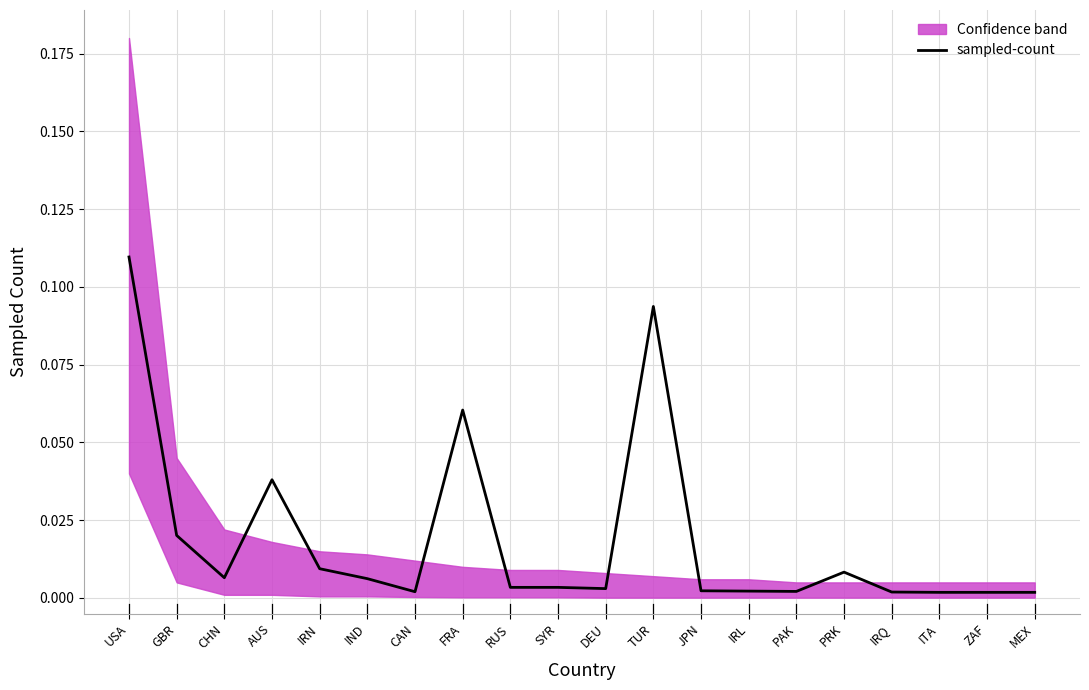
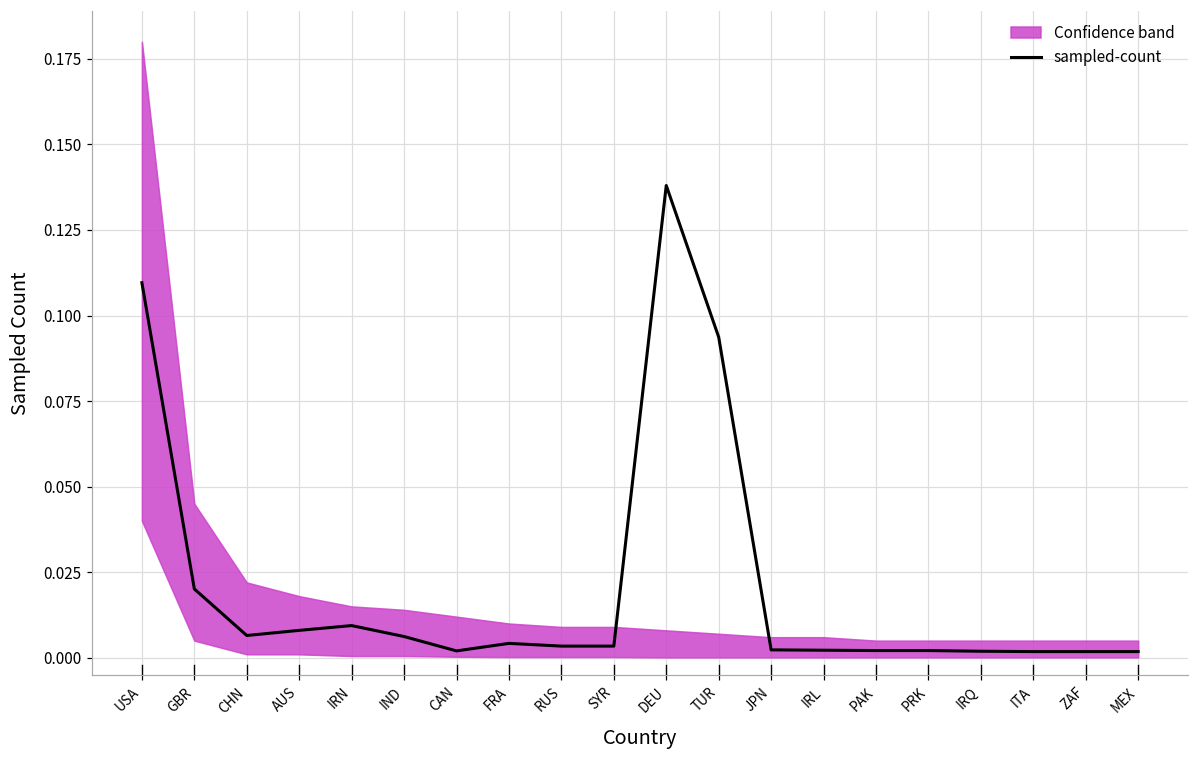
  {
    "sampled-count": {
      "USA": 0.110,
      "GBR": 0.020,
      "CHN": 0.007,
-     "AUS": 0.038,
+     "AUS": 0.008,
      "IRN": 0.009,
      "IND": 0.006,
      "CAN": 0.002,
-     "FRA": 0.060,
+     "FRA": 0.004,
      "RUS": 0.003,
      "SYR": 0.003,
-     "DEU": 0.003,
+     "DEU": 0.138,
      "TUR": 0.094,
      "JPN": 0.002,
      "IRL": 0.002,
      "PAK": 0.002,
-     "PRK": 0.008,
+     "PRK": 0.002,
      "IRQ": 0.002,
      "ITA": 0.002,
      "ZAF": 0.002,
      "MEX": 0.002
    }
  }
